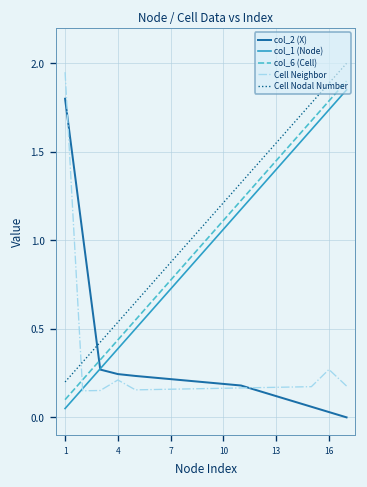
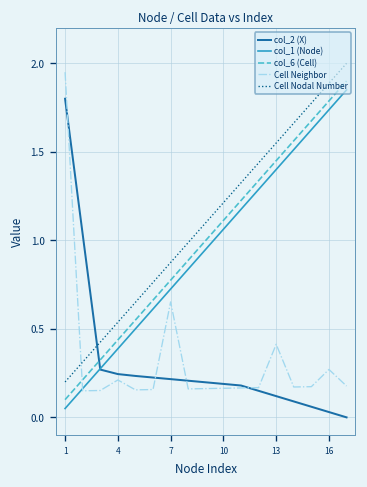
  {
    "Cell Neighbor": {
      "1": 1.95,
      "4": 0.21,
-     "7": 0.16,
+     "7": 0.65,
      "10": 0.16,
-     "13": 0.17,
+     "13": 0.41,
      "16": 0.27
    }
  }
